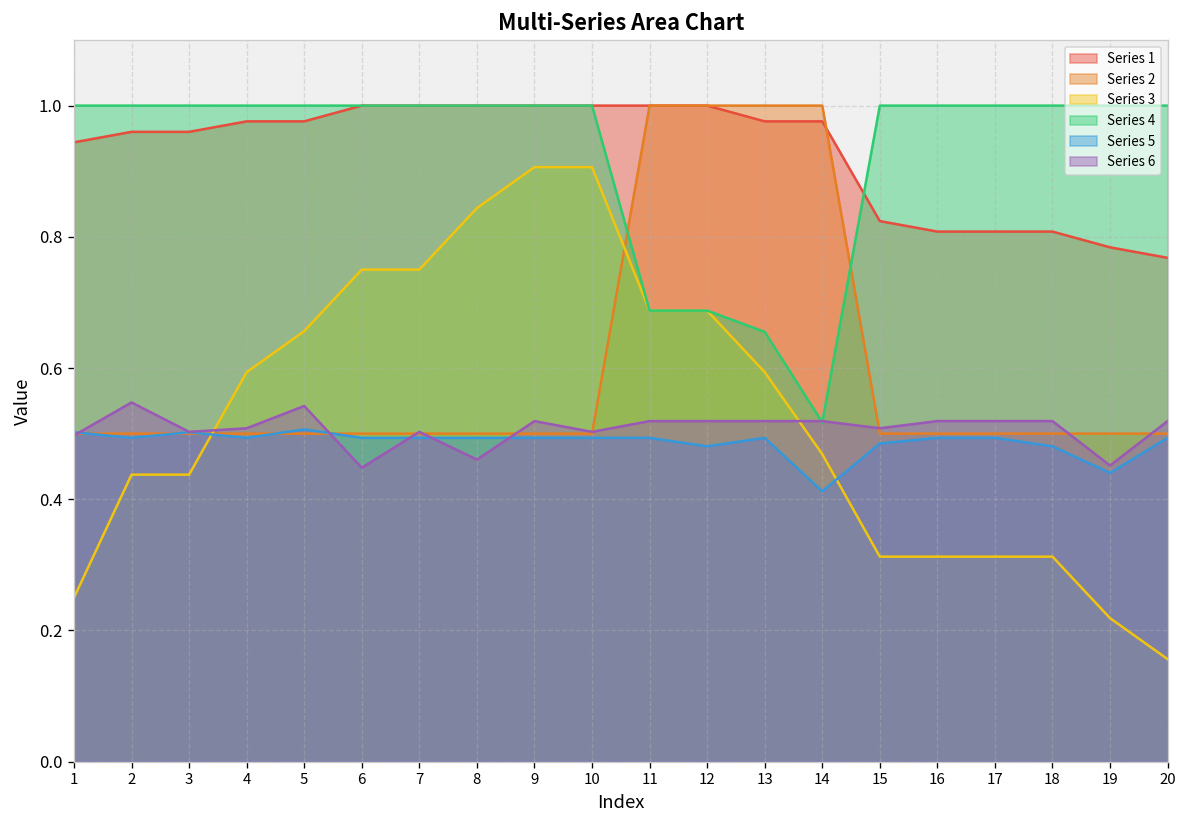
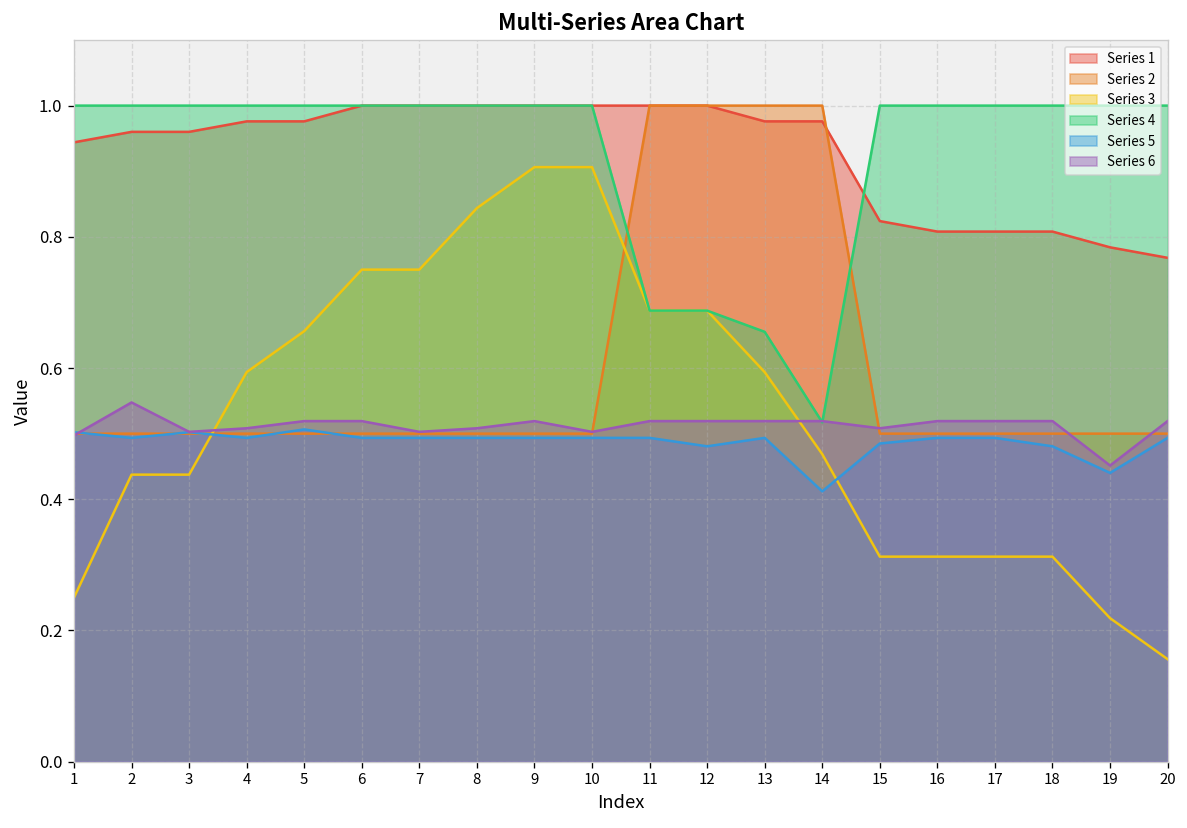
  {
    "Series 4": {
      "1": 1.00,
      "2": 1.00,
      "3": 1.00,
      "4": 1.00,
      "5": 1.00,
      "13": 0.66,
      "15": 1.00,
      "16": 1.00,
      "17": 1.00,
      "18": 1.00,
      "20": 1.00
    },
    "Series 5": {
      "2": 0.49,
      "4": 0.49,
      "5": 0.51,
      "6": 0.49,
      "7": 0.49,
      "8": 0.49,
      "9": 0.49,
      "10": 0.49,
      "11": 0.49,
      "12": 0.48,
      "13": 0.49,
      "14": 0.41,
      "15": 0.48,
      "16": 0.49,
      "17": 0.49,
      "18": 0.48,
      "19": 0.44,
      "20": 0.49
    },
    "Series 6": {
      "2": 0.55,
      "4": 0.51,
-     "5": 0.54,
-     "6": 0.45,
-     "8": 0.46,
+     "5": 0.52,
+     "6": 0.52,
+     "8": 0.51,
      "9": 0.52,
      "11": 0.52,
      "12": 0.52,
      "13": 0.52,
      "15": 0.51,
      "16": 0.52,
      "17": 0.52,
      "18": 0.52,
      "19": 0.45,
      "20": 0.52
    }
  }
